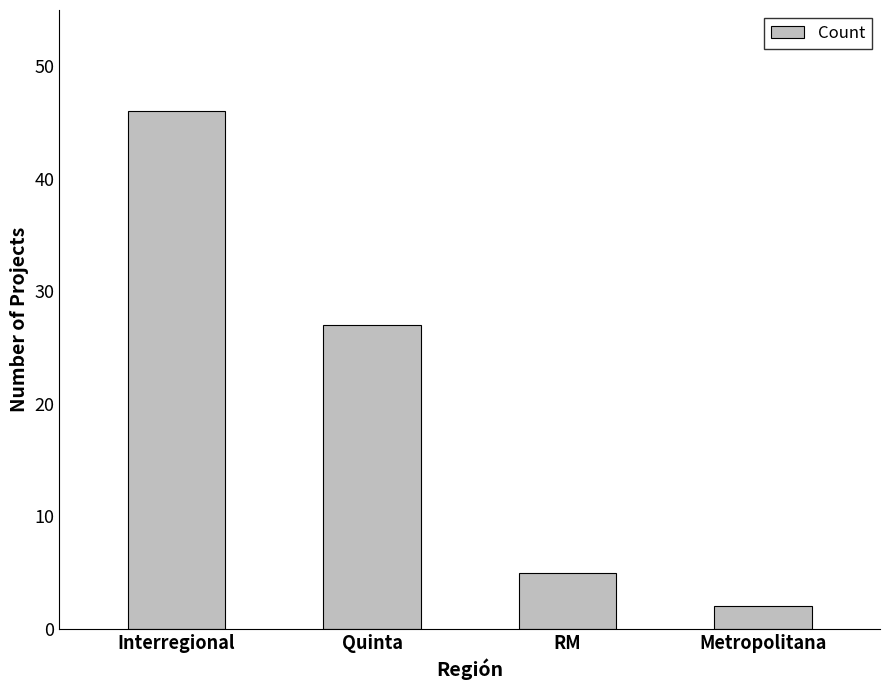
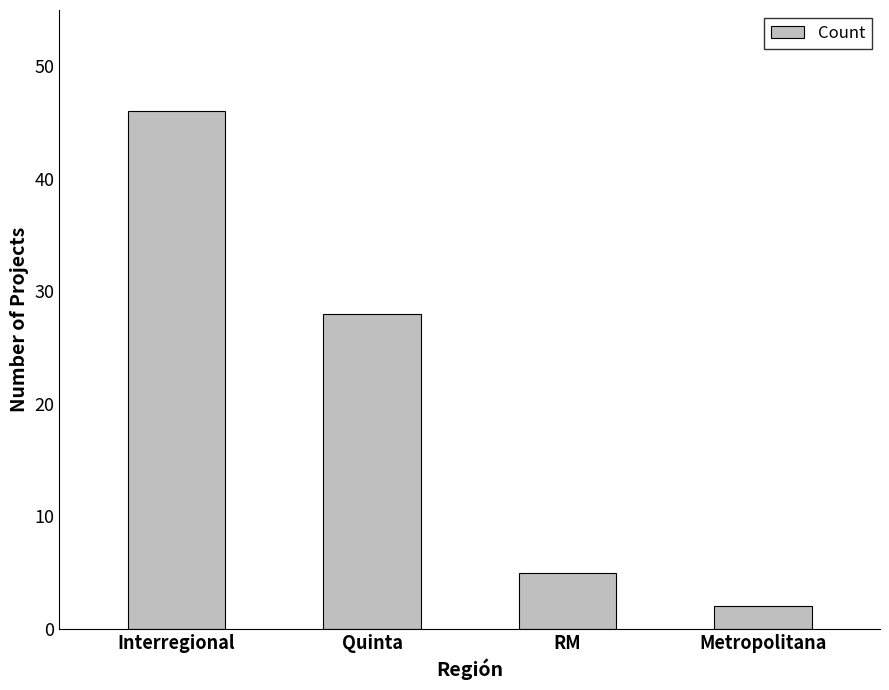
  {
    "Interregional": 46,
-   "Quinta": 27,
+   "Quinta": 28,
    "RM": 5,
    "Metropolitana": 2
  }
